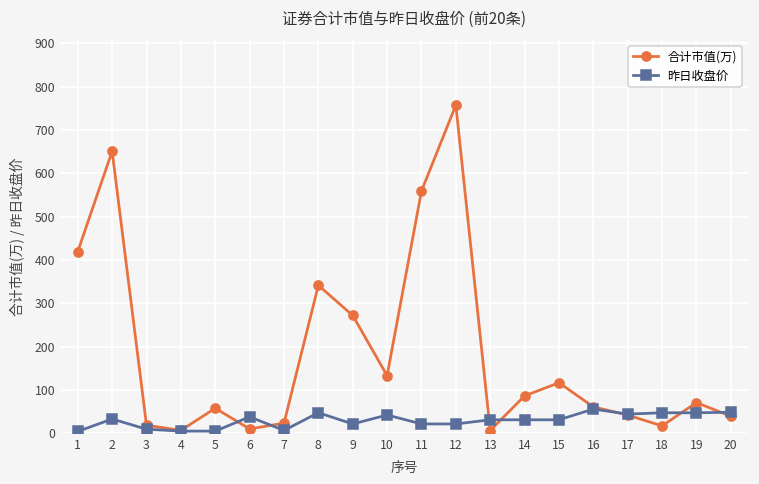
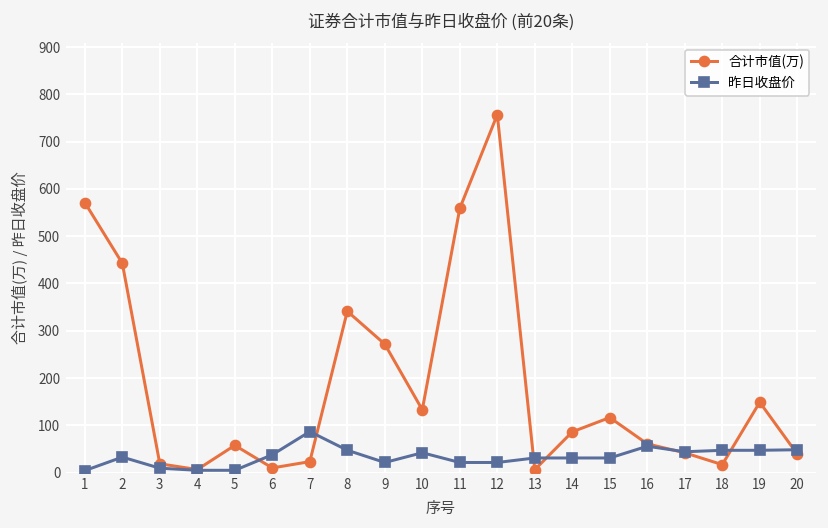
  {
    "合计市值(万)": {
-     "1": 420,
-     "2": 650,
+     "1": 570,
+     "2": 440,
      "3": 20,
      "5": 60,
      "6": 10,
      "7": 20,
      "8": 340,
      "9": 270,
      "10": 130,
      "11": 560,
      "12": 760,
      "13": 10,
      "14": 90,
      "15": 120,
      "18": 20,
-     "19": 70,
+     "19": 150,
      "20": 40
    },
    "昨日收盘价": {
      "1": 0,
      "2": 30,
      "3": 10,
      "5": 0,
      "6": 40,
-     "7": 10,
+     "7": 90,
      "8": 50,
      "9": 20,
      "10": 40,
      "11": 20,
      "12": 20,
      "13": 30,
      "14": 30,
      "15": 30,
      "18": 50,
      "19": 50,
      "20": 50
    }
  }
